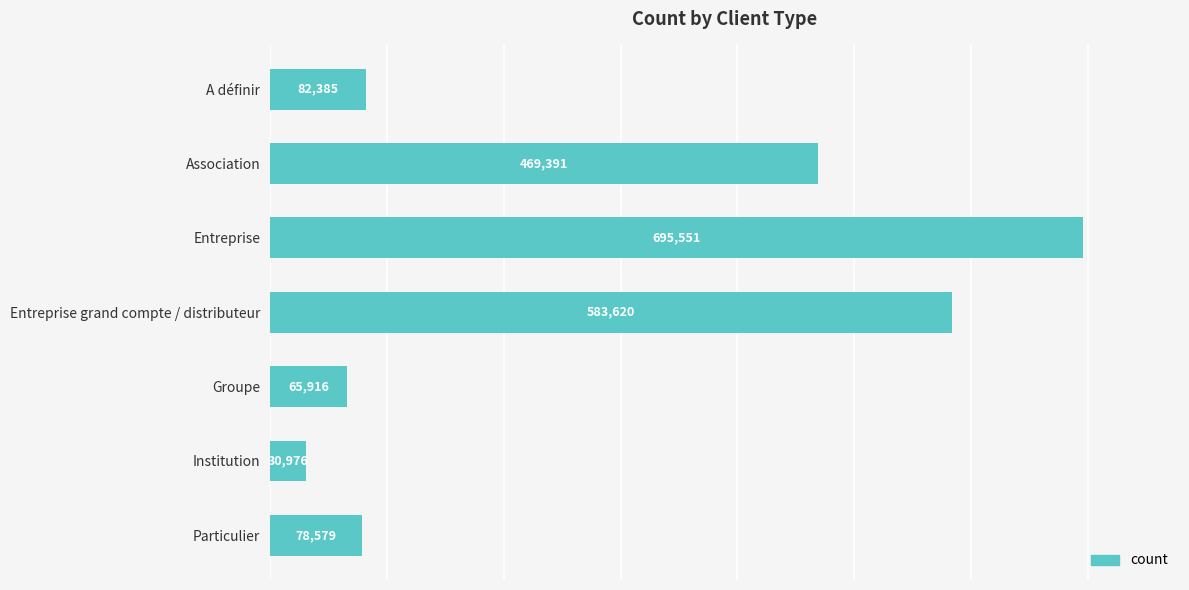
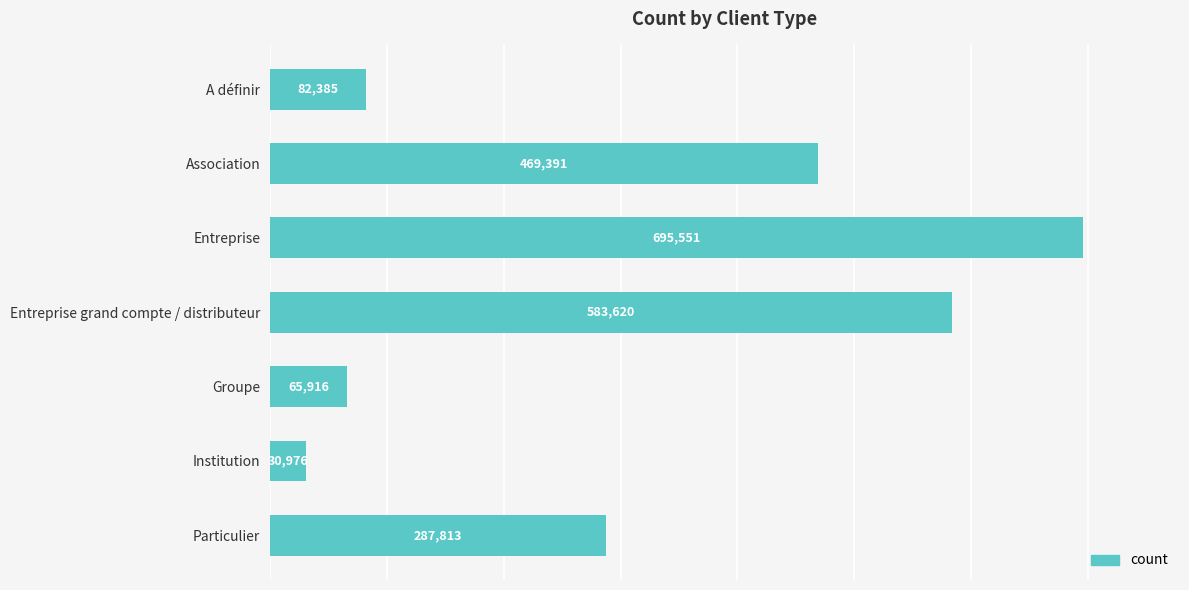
  {
    "A définir": "82,385",
    "Association": "469,391",
    "Entreprise": "695,551",
    "Entreprise grand compte / distributeur": "583,620",
    "Groupe": "65,916",
    "Institution": "30,976",
-   "Particulier": "78,579"
+   "Particulier": "287,813"
  }
